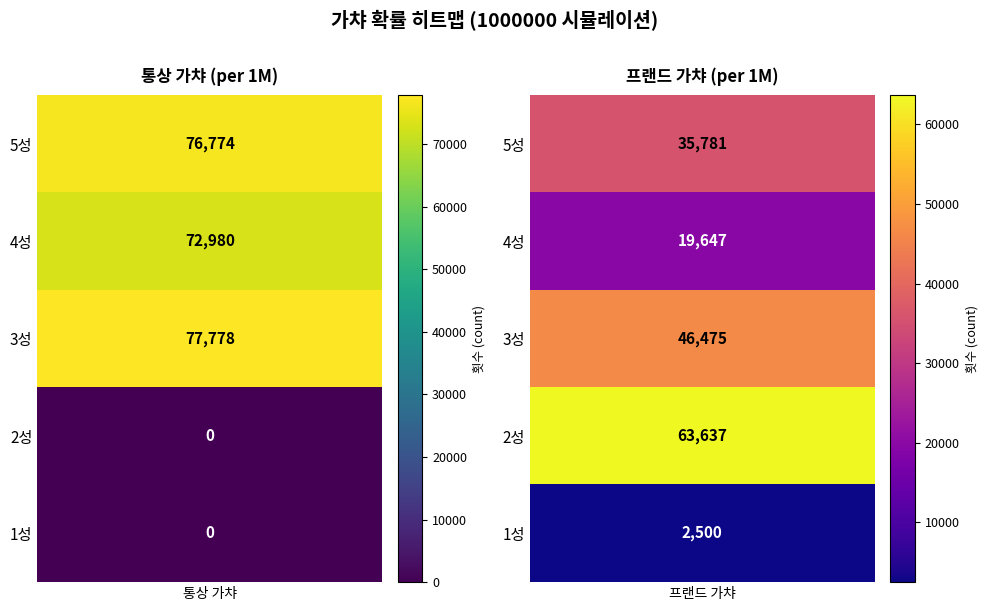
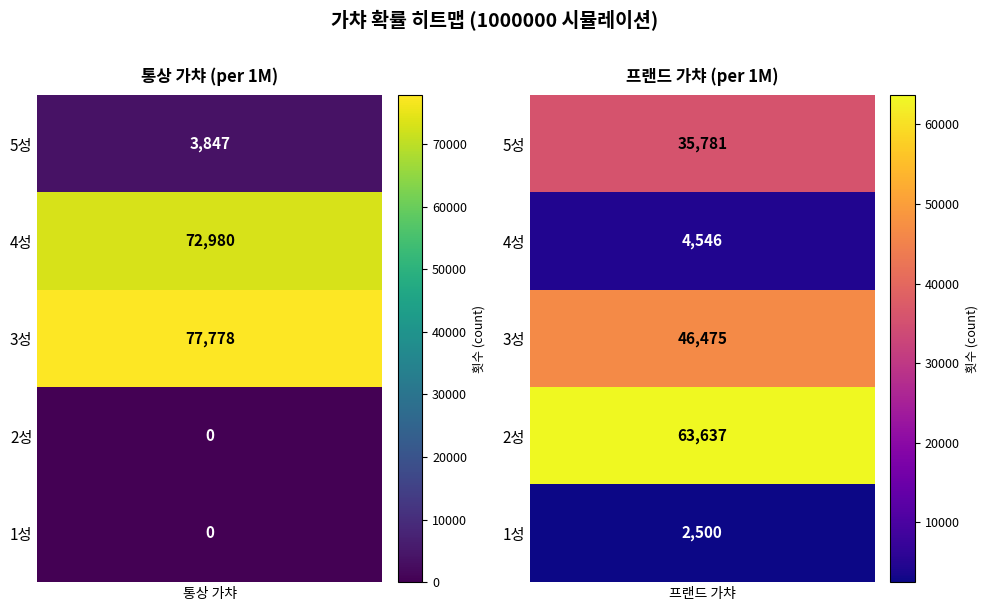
  {
    "통상 가챠 (per 1M)": {
      "5성": {
-       "통상 가챠": "76,774"
+       "통상 가챠": "3,847"
      },
      "4성": {
        "통상 가챠": "72,980"
      },
      "3성": {
        "통상 가챠": "77,778"
      },
      "2성": {
        "통상 가챠": "0"
      },
      "1성": {
        "통상 가챠": "0"
      }
    },
    "프랜드 가챠 (per 1M)": {
      "5성": {
        "프랜드 가챠": "35,781"
      },
      "4성": {
-       "프랜드 가챠": "19,647"
+       "프랜드 가챠": "4,546"
      },
      "3성": {
        "프랜드 가챠": "46,475"
      },
      "2성": {
        "프랜드 가챠": "63,637"
      },
      "1성": {
        "프랜드 가챠": "2,500"
      }
    }
  }
